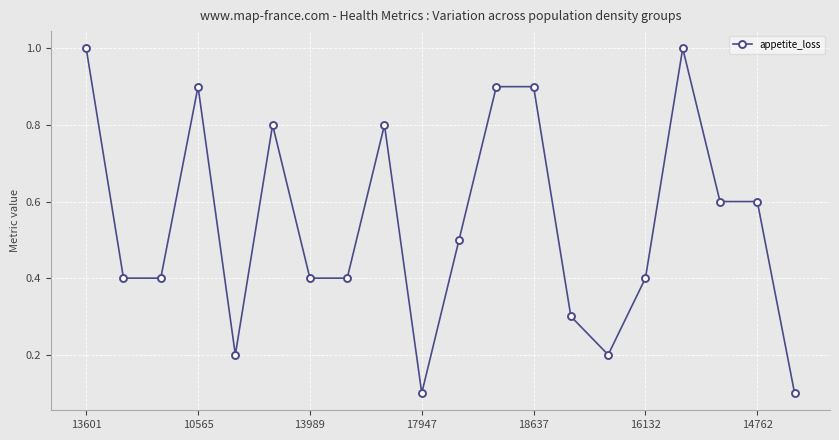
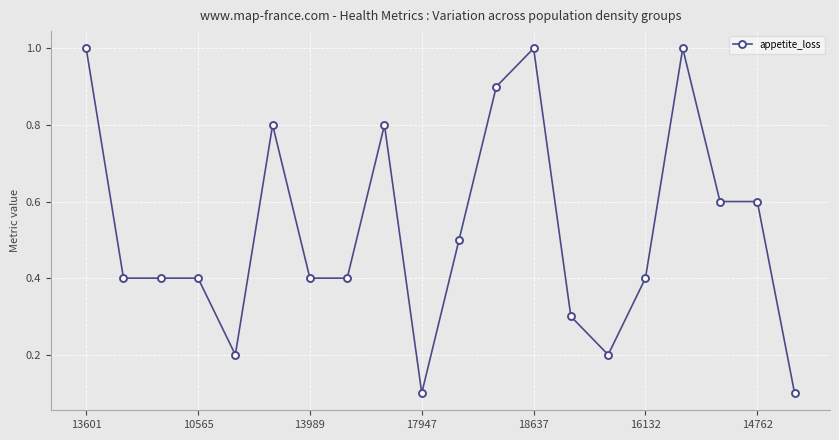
  {
    "13601": 1.0,
-   "10565": 0.9,
+   "10565": 0.4,
    "13989": 0.4,
    "17947": 0.1,
-   "18637": 0.9,
+   "18637": 1.0,
    "16132": 0.4,
    "14762": 0.6
  }
